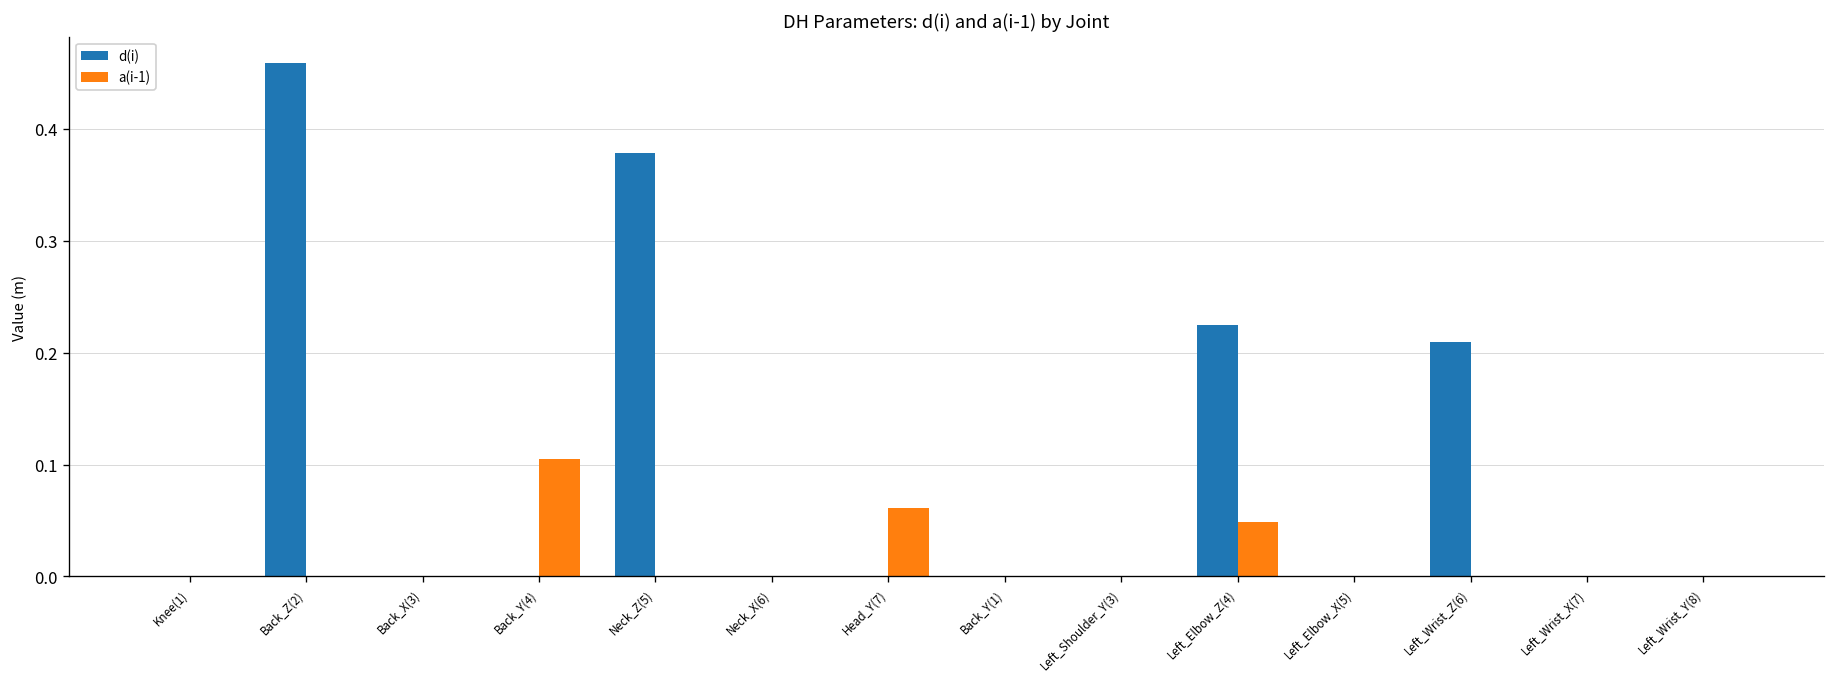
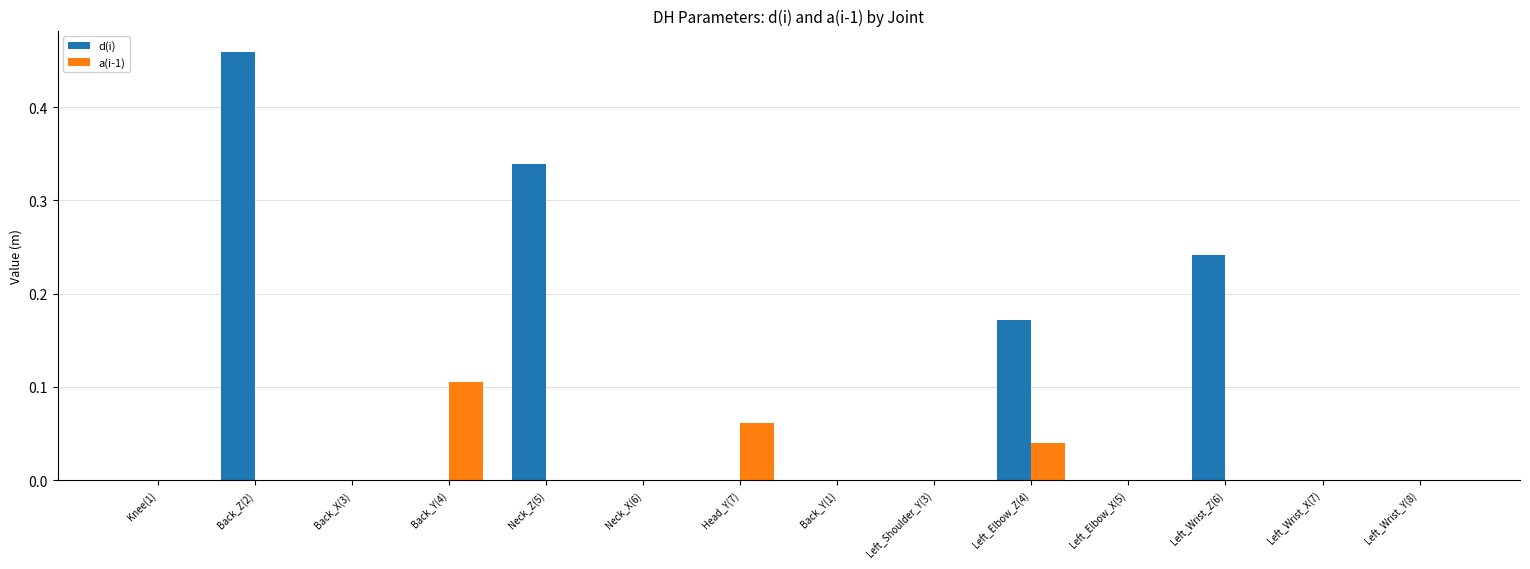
  {
    "d(i)": {
      "Knee(1)": 0.00,
      "Back_Z(2)": 0.46,
      "Back_X(3)": 0.00,
      "Back_Y(4)": 0.00,
-     "Neck_Z(5)": 0.38,
+     "Neck_Z(5)": 0.34,
      "Neck_X(6)": 0.00,
      "Head_Y(7)": 0.00,
      "Back_Y(1)": 0.00,
      "Left_Shoulder_Y(3)": 0.00,
-     "Left_Elbow_Z(4)": 0.22,
+     "Left_Elbow_Z(4)": 0.17,
      "Left_Elbow_X(5)": 0.00,
-     "Left_Wrist_Z(6)": 0.21,
+     "Left_Wrist_Z(6)": 0.24,
      "Left_Wrist_X(7)": 0.00,
      "Left_Wrist_Y(8)": 0.00
    },
    "a(i-1)": {
      "Knee(1)": 0.00,
      "Back_Z(2)": 0.00,
      "Back_X(3)": 0.00,
      "Back_Y(4)": 0.10,
      "Neck_Z(5)": 0.00,
      "Neck_X(6)": 0.00,
      "Head_Y(7)": 0.06,
      "Back_Y(1)": 0.00,
      "Left_Shoulder_Y(3)": 0.00,
-     "Left_Elbow_Z(4)": 0.05,
+     "Left_Elbow_Z(4)": 0.04,
      "Left_Elbow_X(5)": 0.00,
      "Left_Wrist_Z(6)": 0.00,
      "Left_Wrist_X(7)": 0.00,
      "Left_Wrist_Y(8)": 0.00
    }
  }
